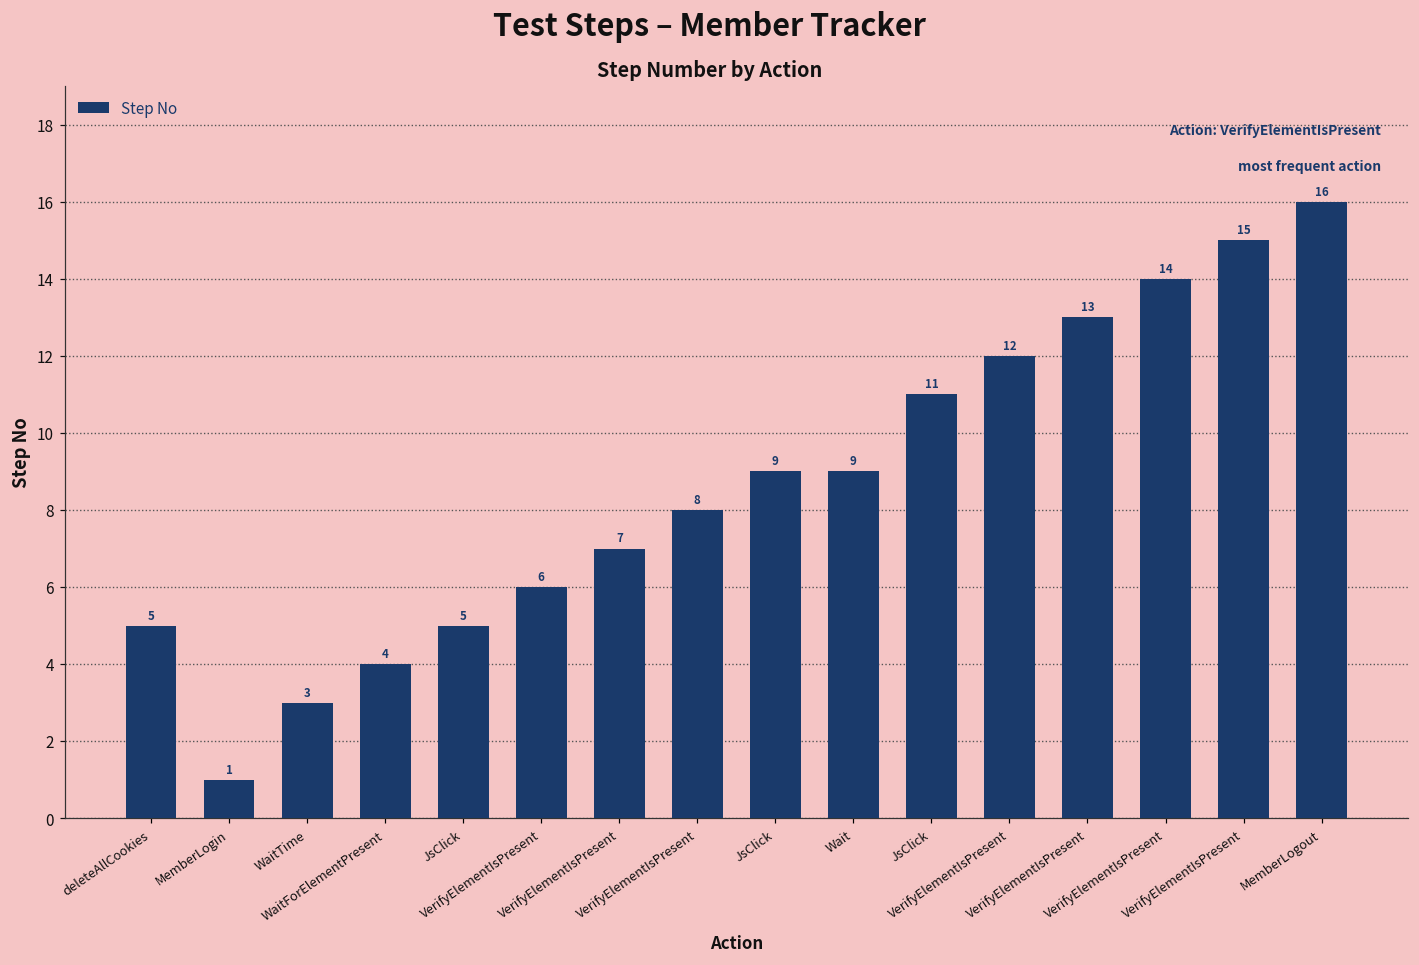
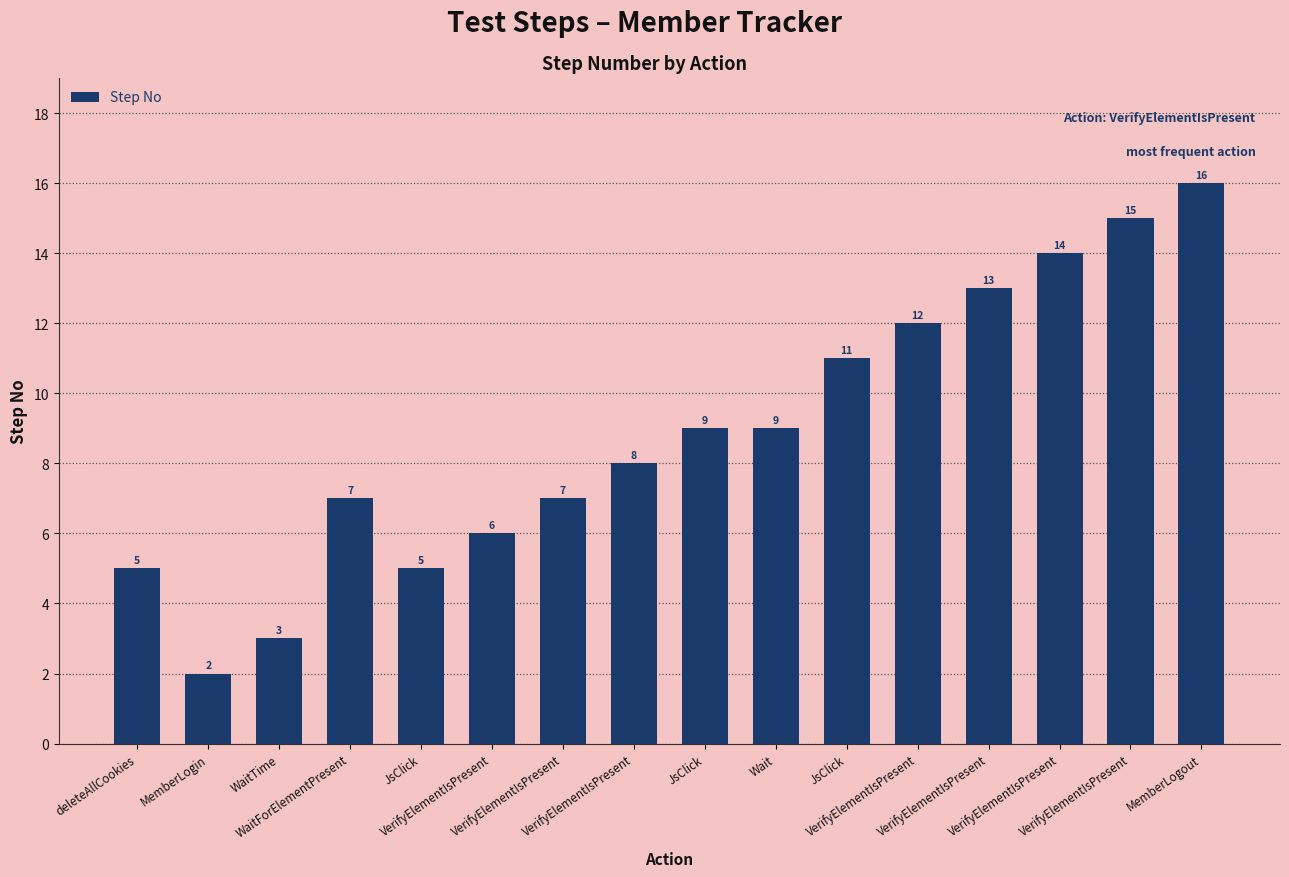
  {
    "deleteAllCookies": 5,
-   "MemberLogin": 1,
+   "MemberLogin": 2,
    "WaitTime": 3,
-   "WaitForElementPresent": 4,
+   "WaitForElementPresent": 7,
    "Wait": 9,
    "MemberLogout": 16
  }
